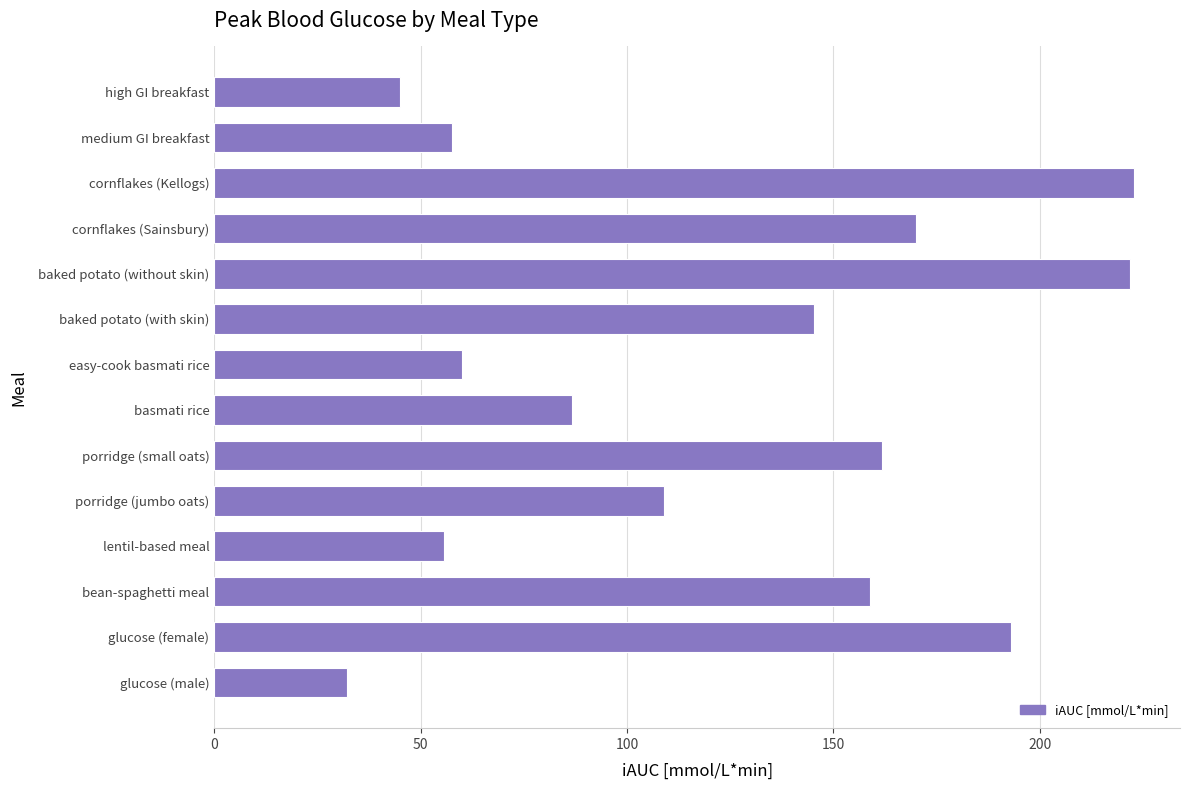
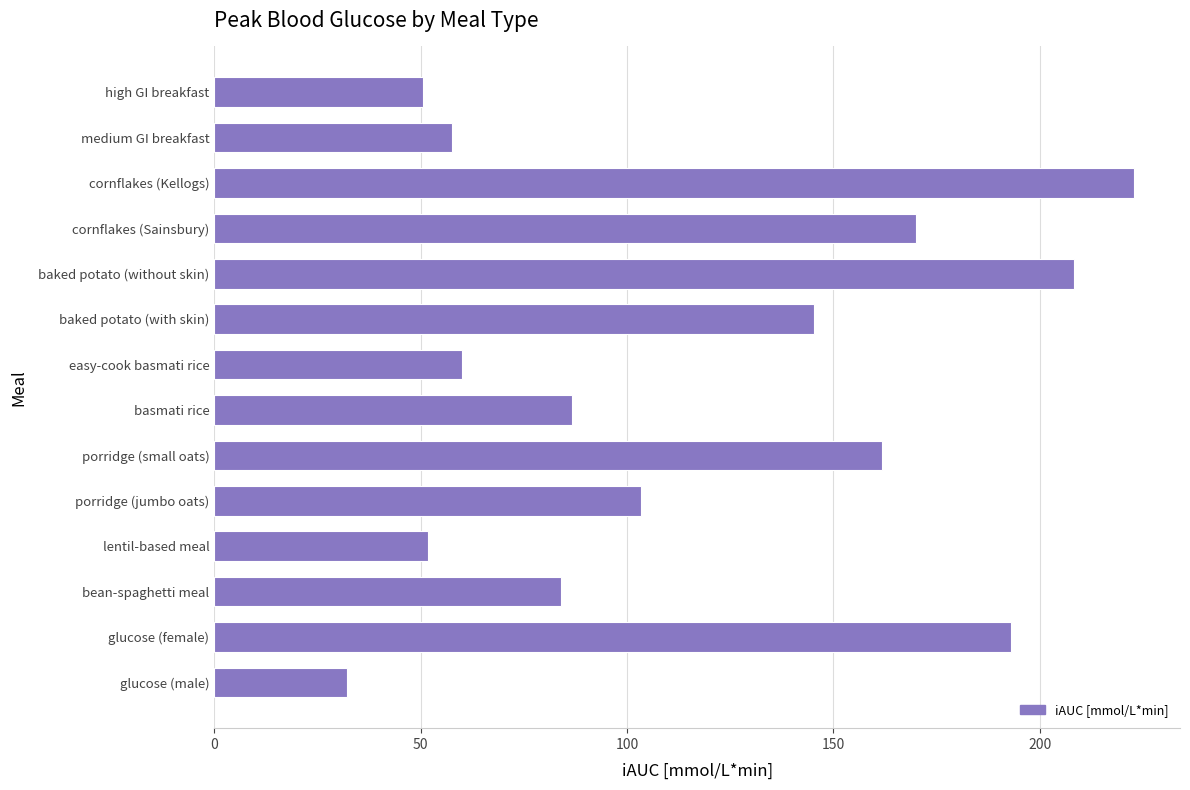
  {
-   "high GI breakfast": 45,
+   "high GI breakfast": 51,
    "medium GI breakfast": 58,
    "cornflakes (Kellogs)": 223,
    "cornflakes (Sainsbury)": 170,
-   "baked potato (without skin)": 222,
+   "baked potato (without skin)": 208,
    "baked potato (with skin)": 145,
    "easy-cook basmati rice": 60,
    "basmati rice": 87,
    "porridge (small oats)": 162,
-   "porridge (jumbo oats)": 109,
-   "lentil-based meal": 56,
-   "bean-spaghetti meal": 159,
+   "porridge (jumbo oats)": 103,
+   "lentil-based meal": 52,
+   "bean-spaghetti meal": 84,
    "glucose (female)": 193,
    "glucose (male)": 32
  }
